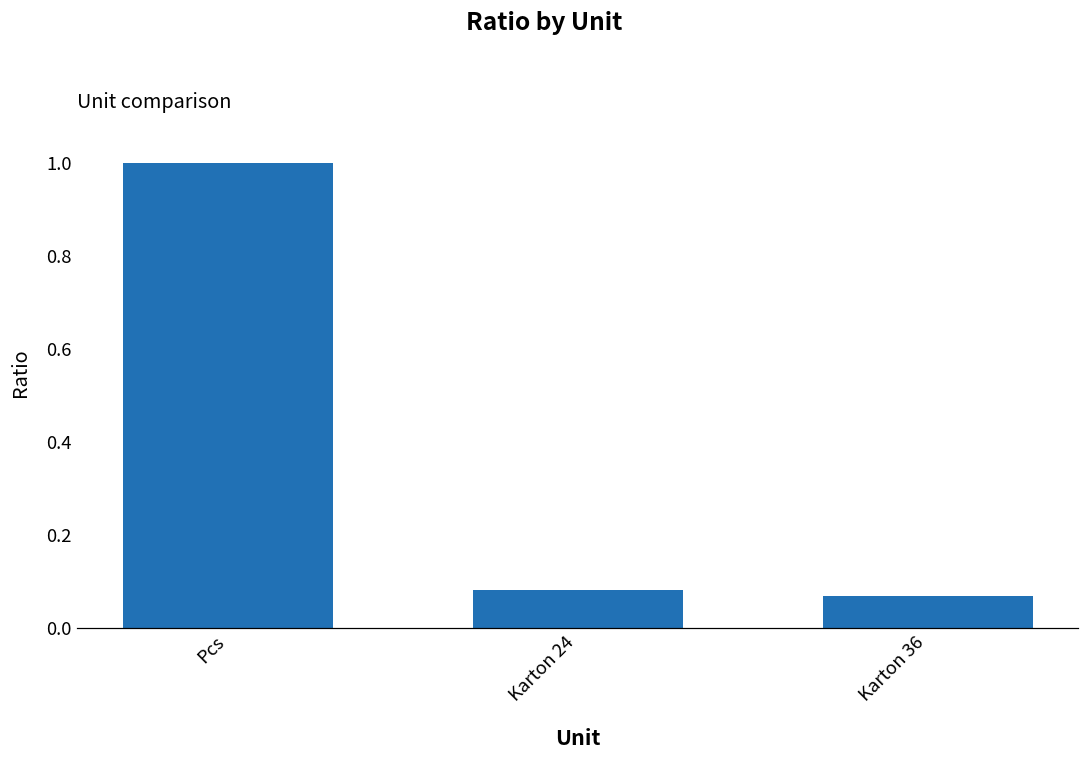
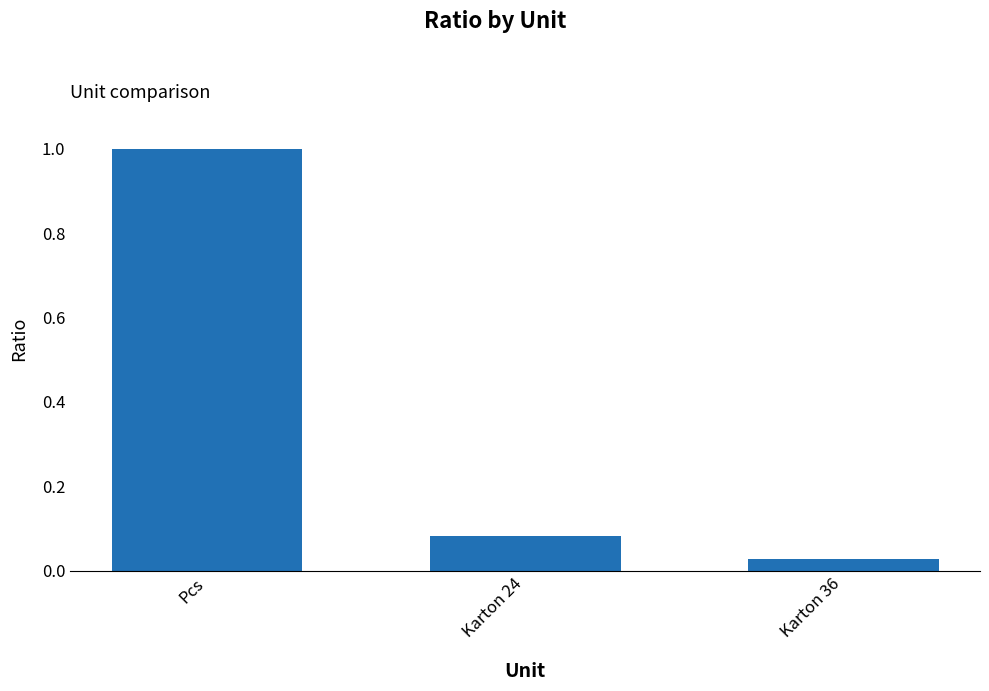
  {
    "Pcs": 1.00,
    "Karton 24": 0.08,
-   "Karton 36": 0.07
+   "Karton 36": 0.03
  }
